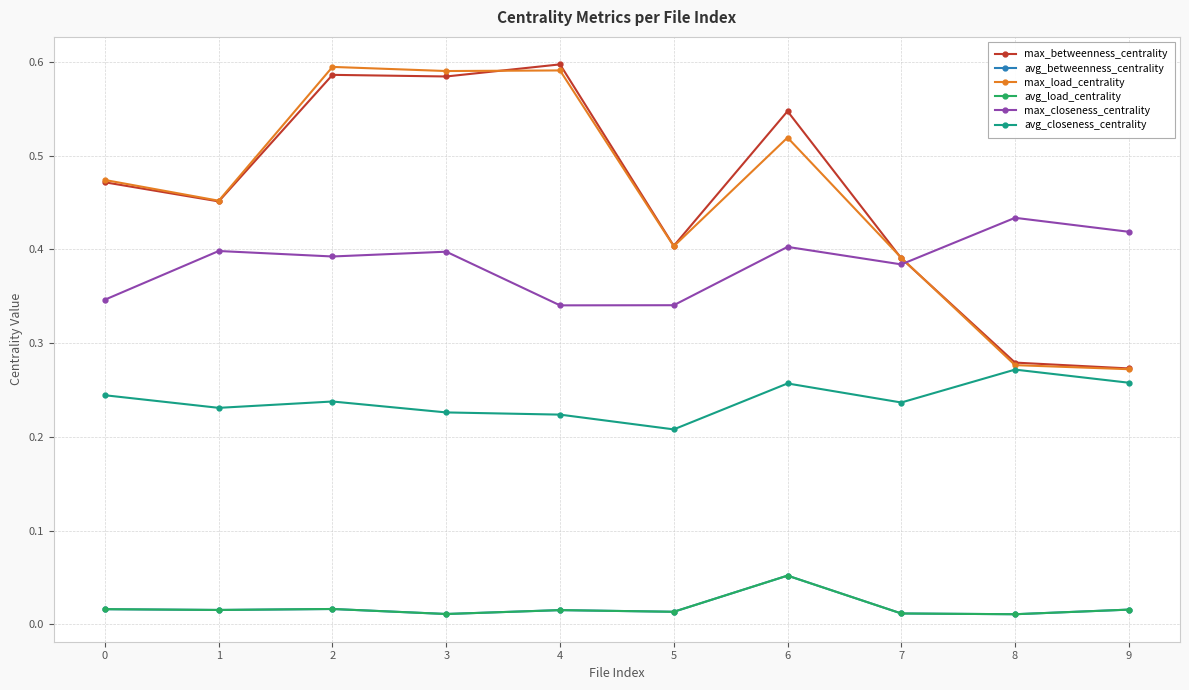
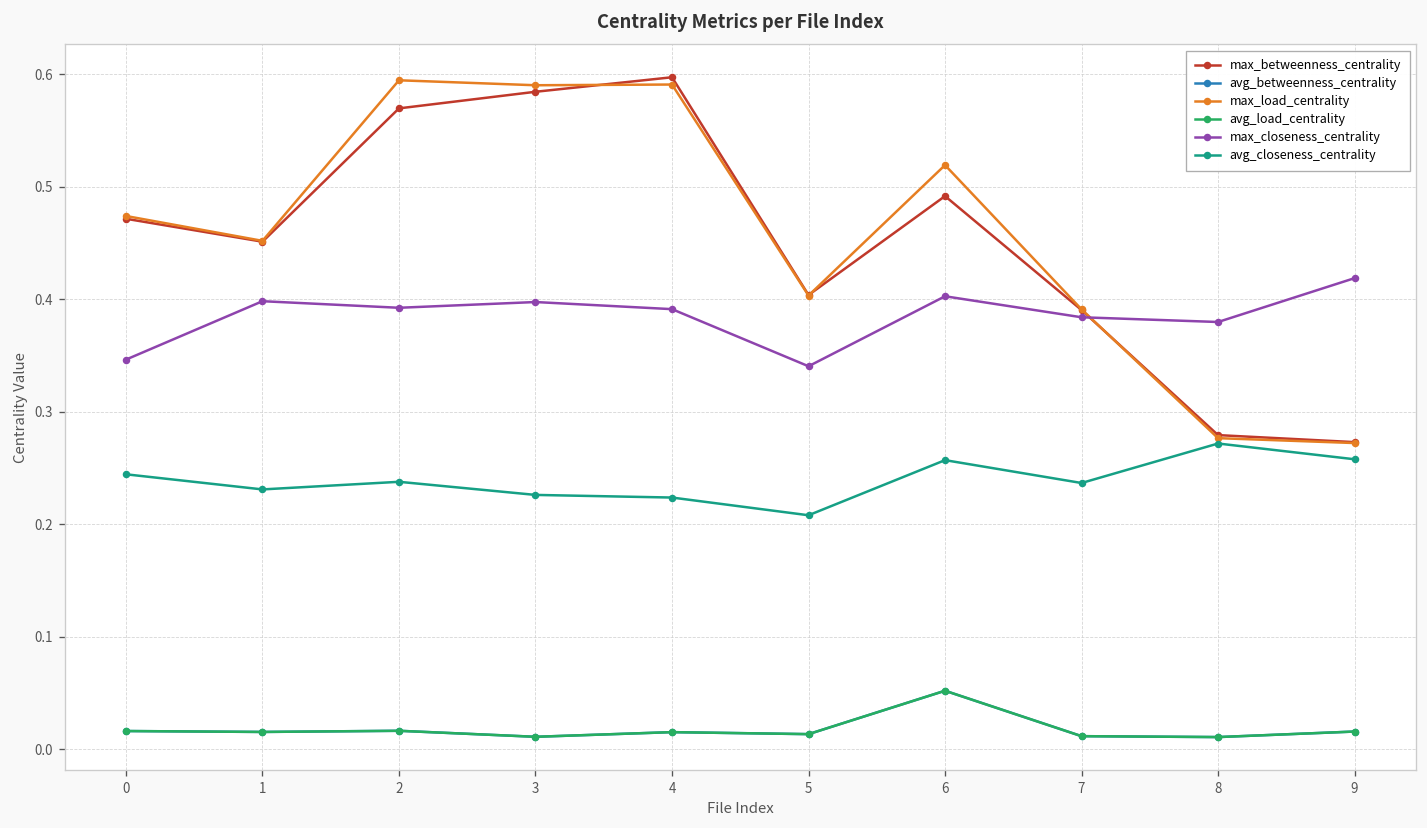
  {
    "max_betweenness_centrality": {
-     "2": 0.59,
+     "2": 0.57,
      "3": 0.58,
      "4": 0.60,
-     "6": 0.55
+     "6": 0.49
    },
    "max_load_centrality": {
      "2": 0.59,
      "3": 0.59,
      "4": 0.59,
      "6": 0.52
    },
    "max_closeness_centrality": {
      "0": 0.35,
      "1": 0.40,
      "2": 0.39,
      "3": 0.40,
-     "4": 0.34,
+     "4": 0.39,
      "5": 0.34,
      "6": 0.40,
      "7": 0.38,
-     "8": 0.43,
+     "8": 0.38,
      "9": 0.42
    }
  }
